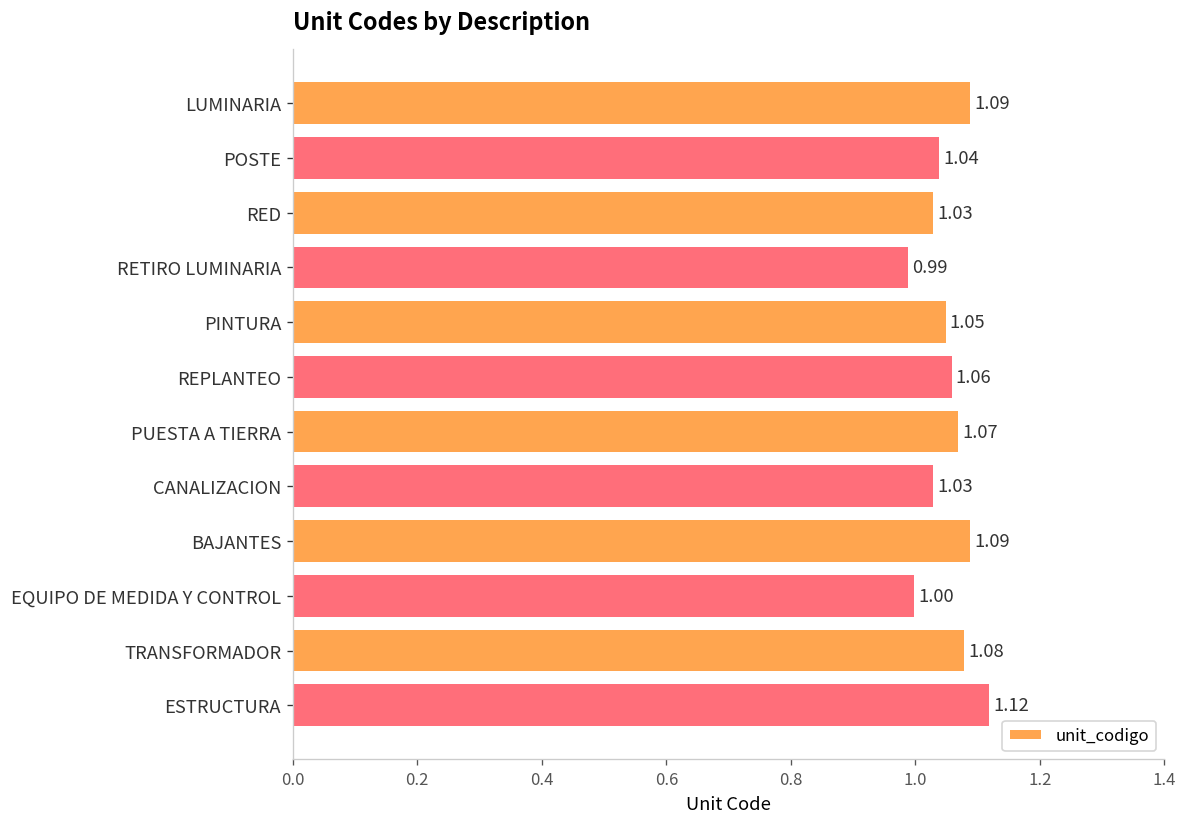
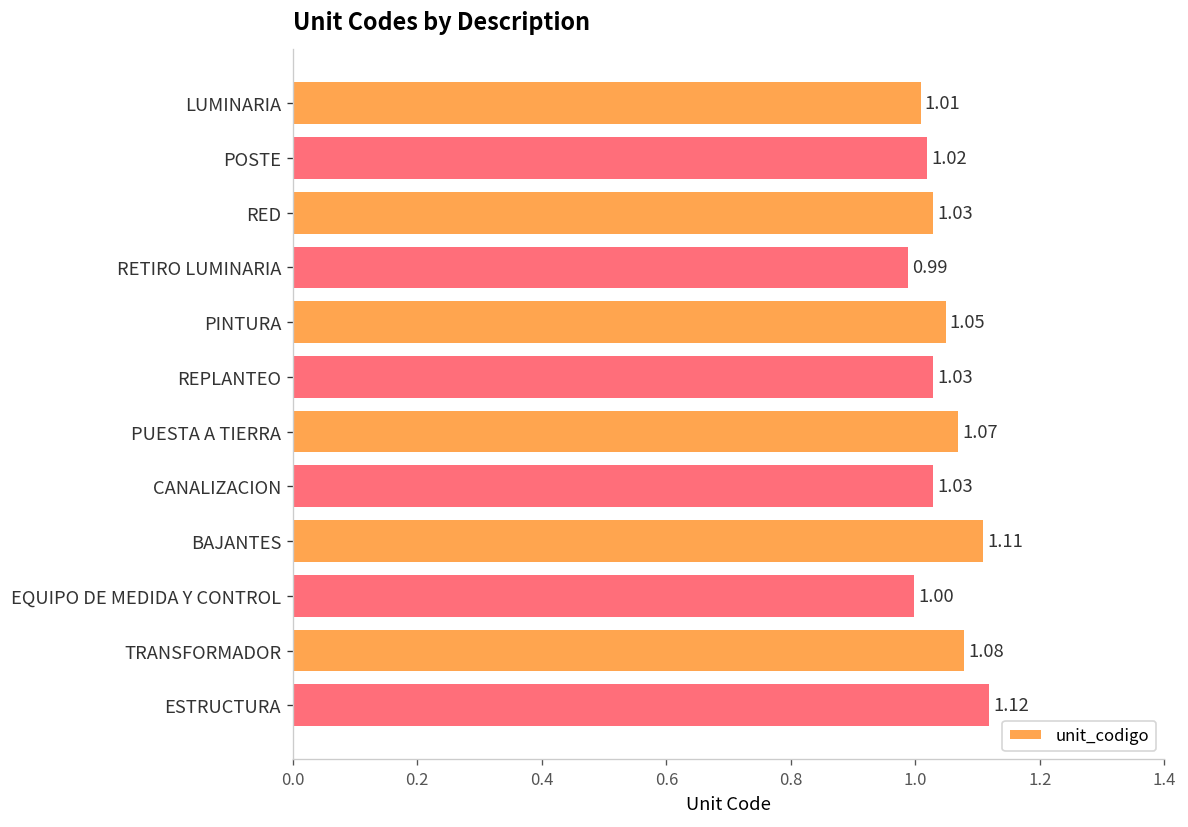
  {
-   "LUMINARIA": 1.09,
-   "POSTE": 1.04,
+   "LUMINARIA": 1.01,
+   "POSTE": 1.02,
    "RED": 1.03,
    "RETIRO LUMINARIA": 0.99,
    "PINTURA": 1.05,
-   "REPLANTEO": 1.06,
+   "REPLANTEO": 1.03,
    "PUESTA A TIERRA": 1.07,
    "CANALIZACION": 1.03,
-   "BAJANTES": 1.09,
+   "BAJANTES": 1.11,
    "EQUIPO DE MEDIDA Y CONTROL": 1.00,
    "TRANSFORMADOR": 1.08,
    "ESTRUCTURA": 1.12
  }
